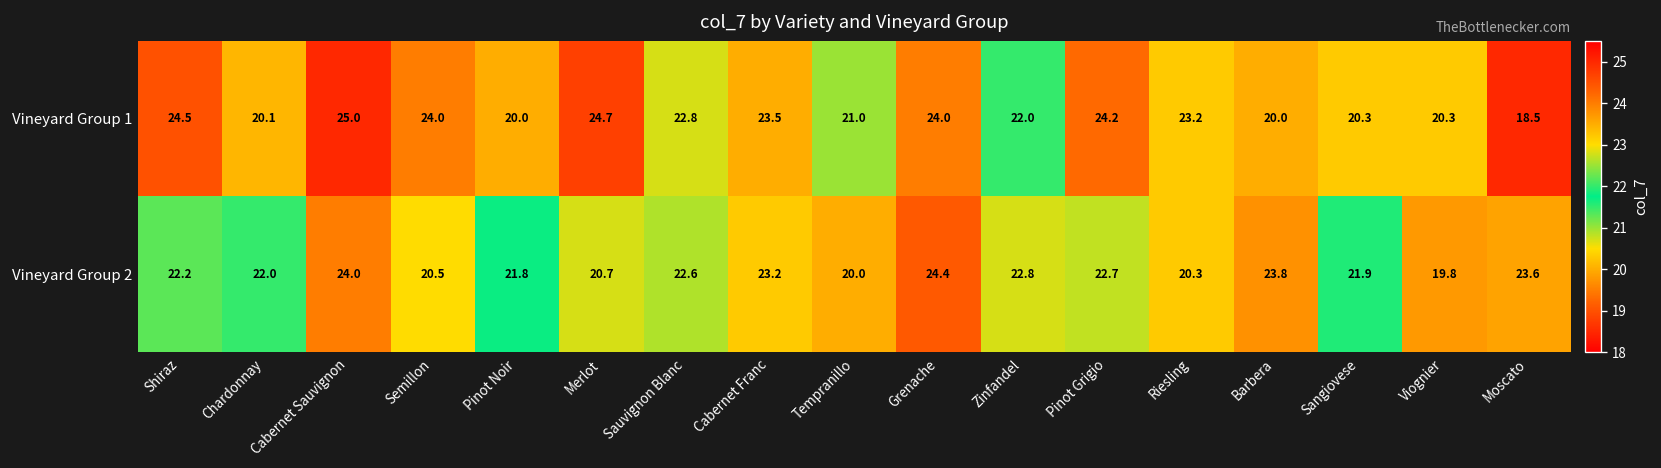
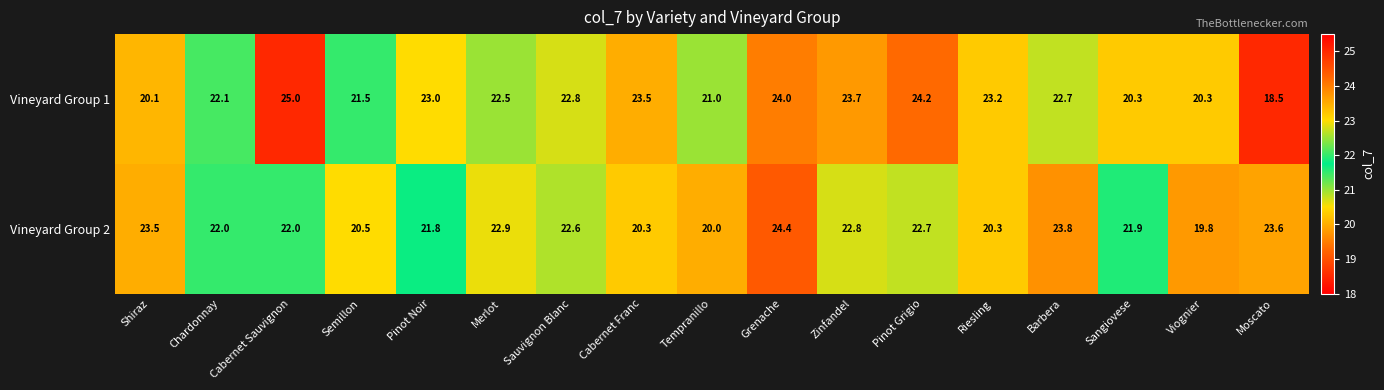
  {
    "Vineyard Group 1": {
-     "Shiraz": 24.5,
-     "Chardonnay": 20.1,
+     "Shiraz": 20.1,
+     "Chardonnay": 22.1,
      "Cabernet Sauvignon": 25.0,
-     "Semillon": 24.0,
-     "Pinot Noir": 20.0,
-     "Merlot": 24.7,
+     "Semillon": 21.5,
+     "Pinot Noir": 23.0,
+     "Merlot": 22.5,
      "Sauvignon Blanc": 22.8,
      "Cabernet Franc": 23.5,
      "Tempranillo": 21.0,
      "Grenache": 24.0,
-     "Zinfandel": 22.0,
+     "Zinfandel": 23.7,
      "Pinot Grigio": 24.2,
      "Riesling": 23.2,
-     "Barbera": 20.0,
+     "Barbera": 22.7,
      "Sangiovese": 20.3,
      "Viognier": 20.3,
      "Moscato": 18.5
    },
    "Vineyard Group 2": {
-     "Shiraz": 22.2,
+     "Shiraz": 23.5,
      "Chardonnay": 22.0,
-     "Cabernet Sauvignon": 24.0,
+     "Cabernet Sauvignon": 22.0,
      "Semillon": 20.5,
      "Pinot Noir": 21.8,
-     "Merlot": 20.7,
+     "Merlot": 22.9,
      "Sauvignon Blanc": 22.6,
-     "Cabernet Franc": 23.2,
+     "Cabernet Franc": 20.3,
      "Tempranillo": 20.0,
      "Grenache": 24.4,
      "Zinfandel": 22.8,
      "Pinot Grigio": 22.7,
      "Riesling": 20.3,
      "Barbera": 23.8,
      "Sangiovese": 21.9,
      "Viognier": 19.8,
      "Moscato": 23.6
    }
  }
